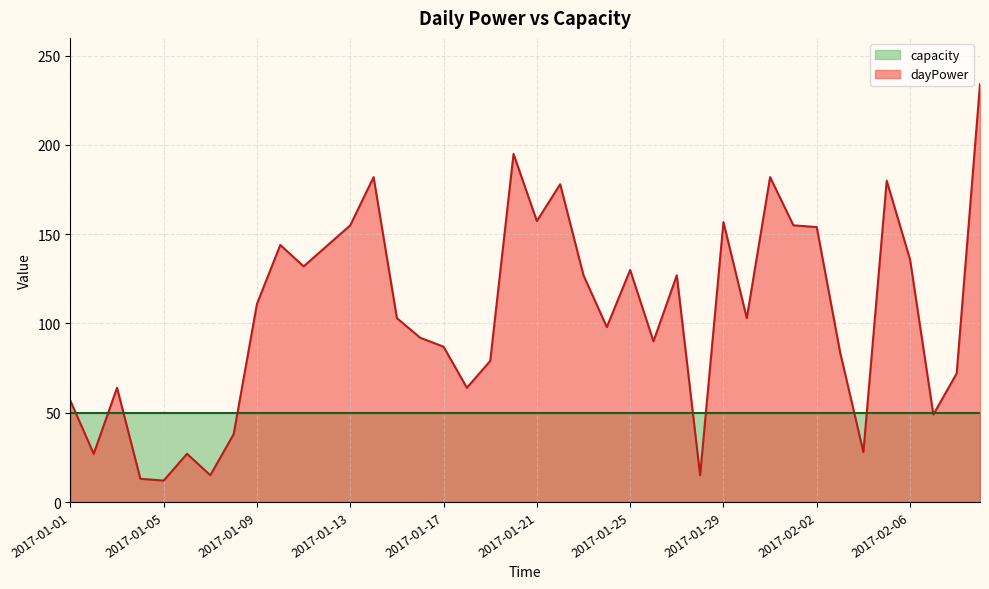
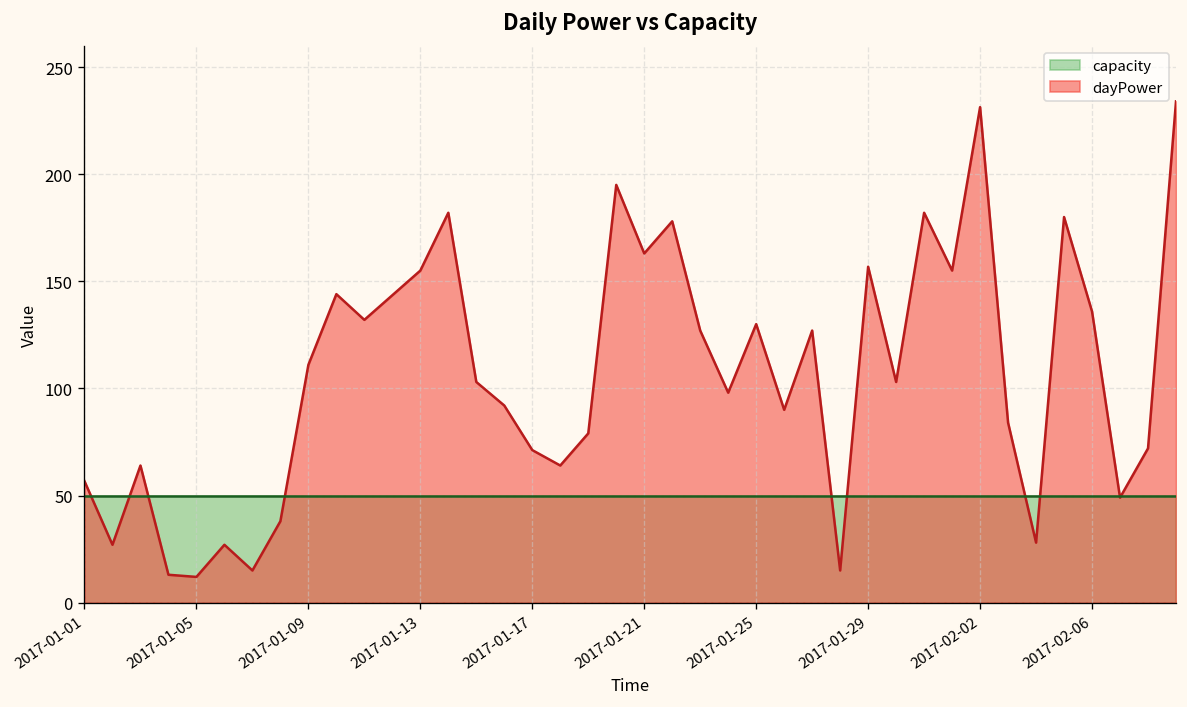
  {
    "capacity": {
      "2017-01-01": 50,
      "2017-01-05": 50,
      "2017-01-09": 50,
      "2017-01-13": 50,
      "2017-01-17": 50,
      "2017-01-21": 50,
      "2017-01-25": 50,
      "2017-01-29": 50,
      "2017-02-02": 50,
      "2017-02-06": 50
    },
    "dayPower": {
      "2017-01-01": 57,
      "2017-01-05": 12,
      "2017-01-09": 111,
      "2017-01-13": 155,
-     "2017-01-17": 87,
-     "2017-01-21": 157,
+     "2017-01-17": 71,
+     "2017-01-21": 163,
      "2017-01-25": 130,
      "2017-01-29": 157,
-     "2017-02-02": 154,
+     "2017-02-02": 231,
      "2017-02-06": 136
    }
  }
